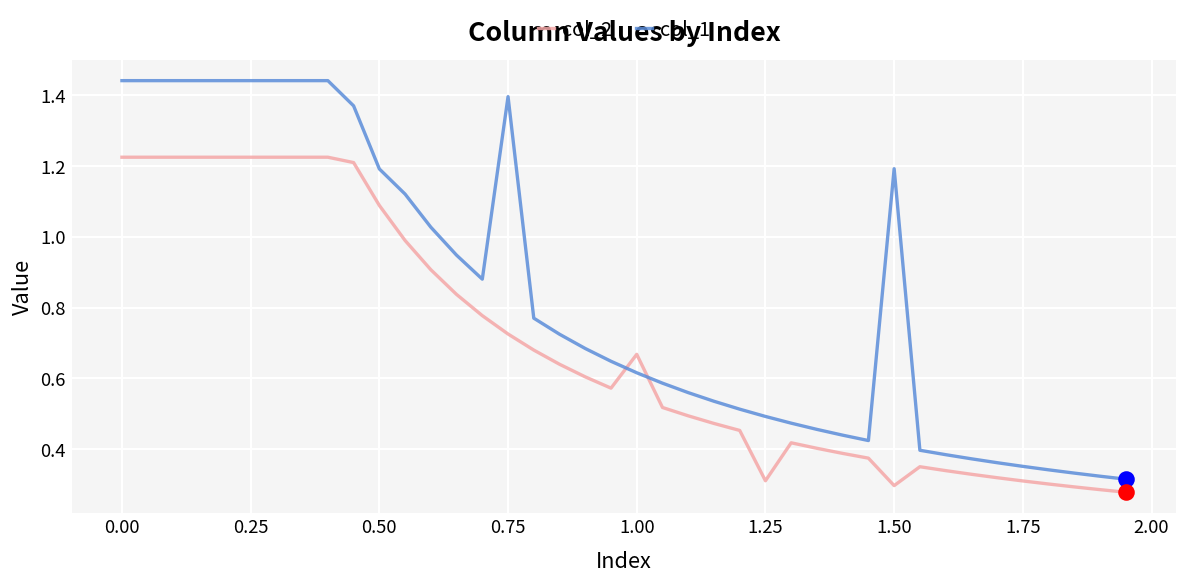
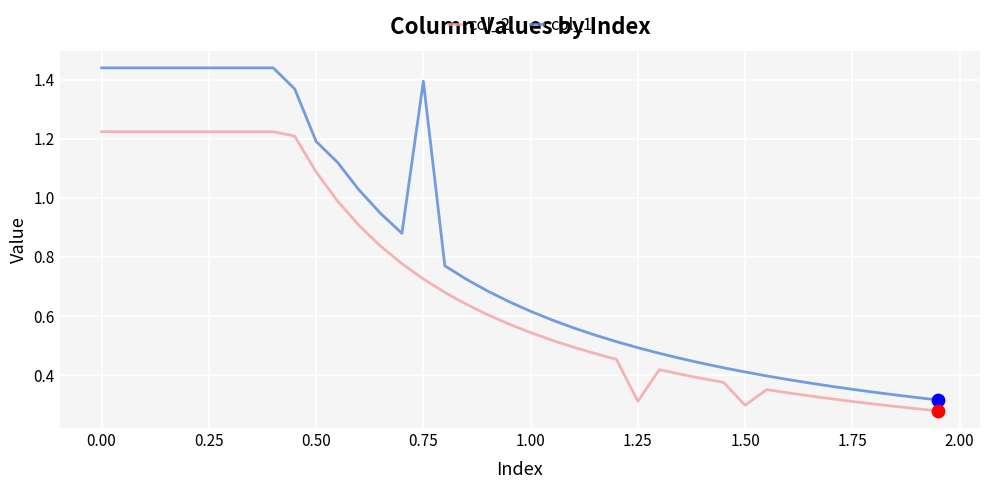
  {
    "col_2": {
      "0.00": 1.22,
      "0.25": 1.22,
      "0.50": 1.09,
      "0.75": 0.73,
-     "1.00": 0.67,
+     "1.00": 0.54,
      "1.25": 0.31,
      "1.50": 0.30,
      "1.75": 0.31
    },
    "col_1": {
      "0.00": 1.44,
      "0.25": 1.44,
      "0.50": 1.19,
      "0.75": 1.39,
      "1.00": 0.62,
      "1.25": 0.49,
-     "1.50": 1.19,
+     "1.50": 0.41,
      "1.75": 0.35
    }
  }
